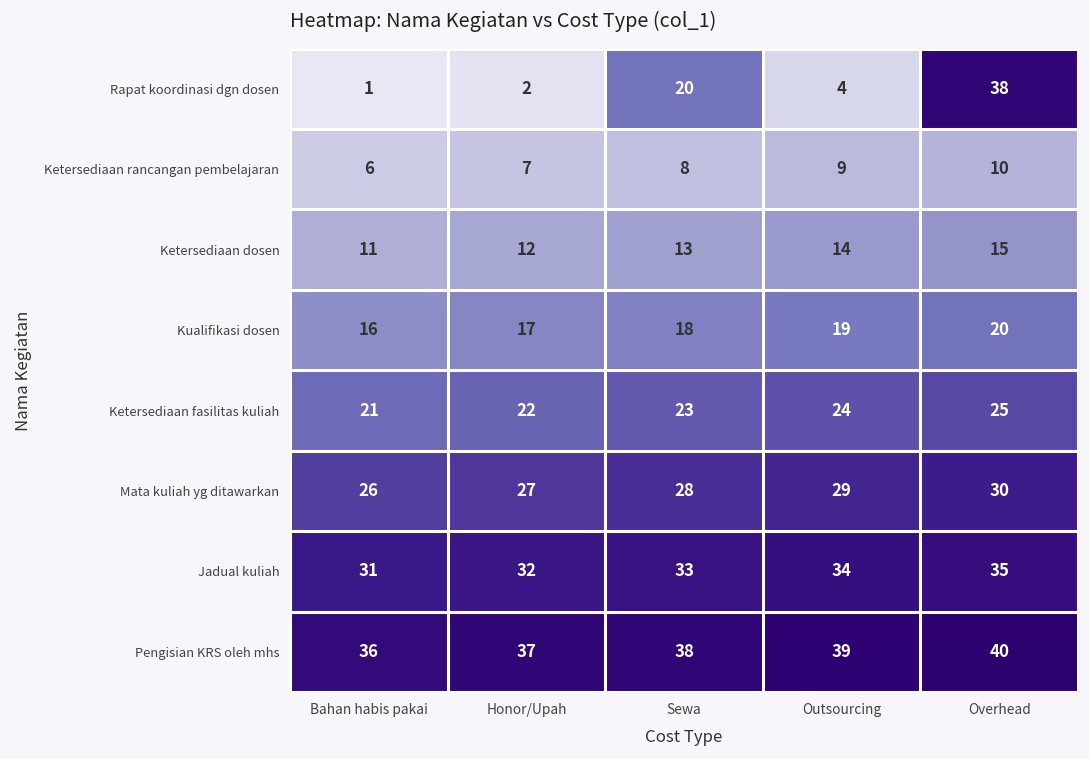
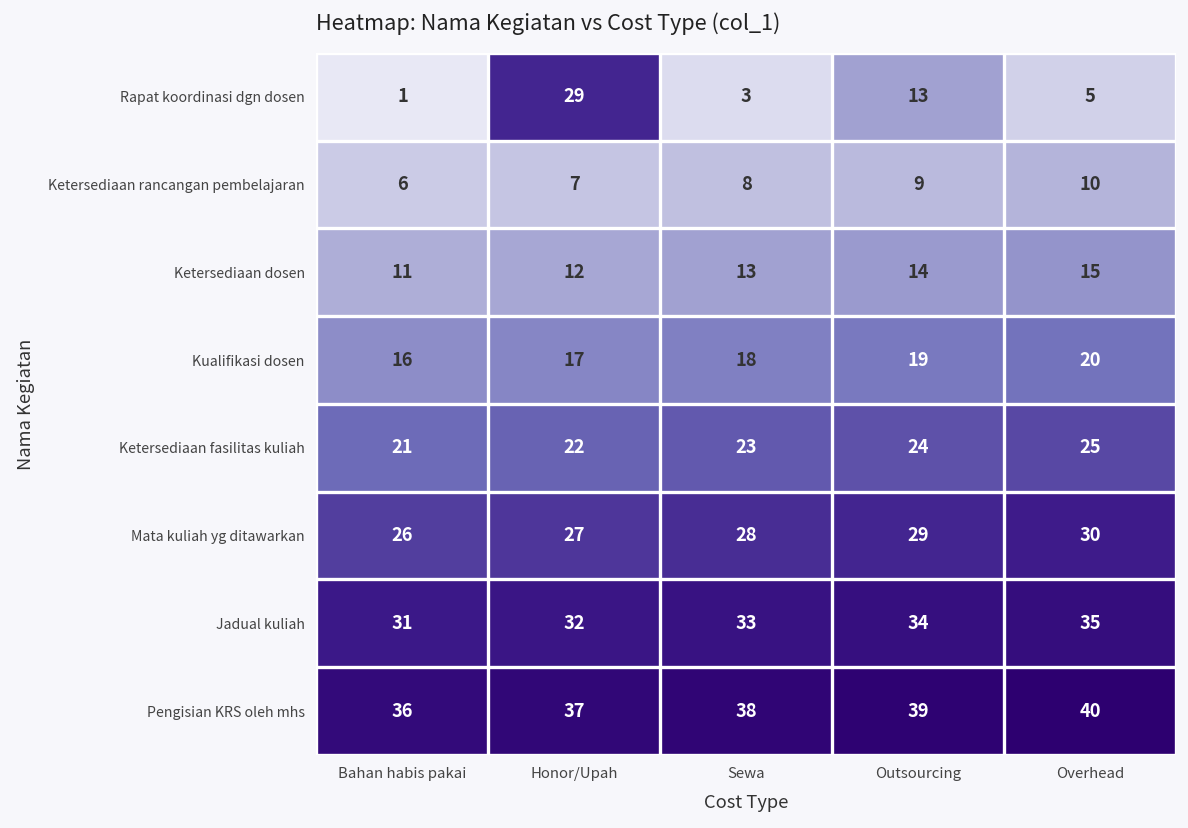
  {
    "Rapat koordinasi dgn dosen": {
      "Bahan habis pakai": 1,
-     "Honor/Upah": 2,
-     "Sewa": 20,
-     "Outsourcing": 4,
-     "Overhead": 38
+     "Honor/Upah": 29,
+     "Sewa": 3,
+     "Outsourcing": 13,
+     "Overhead": 5
    },
    "Ketersediaan rancangan pembelajaran": {
      "Bahan habis pakai": 6,
      "Honor/Upah": 7,
      "Sewa": 8,
      "Outsourcing": 9,
      "Overhead": 10
    },
    "Ketersediaan dosen": {
      "Bahan habis pakai": 11,
      "Honor/Upah": 12,
      "Sewa": 13,
      "Outsourcing": 14,
      "Overhead": 15
    },
    "Kualifikasi dosen": {
      "Bahan habis pakai": 16,
      "Honor/Upah": 17,
      "Sewa": 18,
      "Outsourcing": 19,
      "Overhead": 20
    },
    "Ketersediaan fasilitas kuliah": {
      "Bahan habis pakai": 21,
      "Honor/Upah": 22,
      "Sewa": 23,
      "Outsourcing": 24,
      "Overhead": 25
    },
    "Mata kuliah yg ditawarkan": {
      "Bahan habis pakai": 26,
      "Honor/Upah": 27,
      "Sewa": 28,
      "Outsourcing": 29,
      "Overhead": 30
    },
    "Jadual kuliah": {
      "Bahan habis pakai": 31,
      "Honor/Upah": 32,
      "Sewa": 33,
      "Outsourcing": 34,
      "Overhead": 35
    },
    "Pengisian KRS oleh mhs": {
      "Bahan habis pakai": 36,
      "Honor/Upah": 37,
      "Sewa": 38,
      "Outsourcing": 39,
      "Overhead": 40
    }
  }
